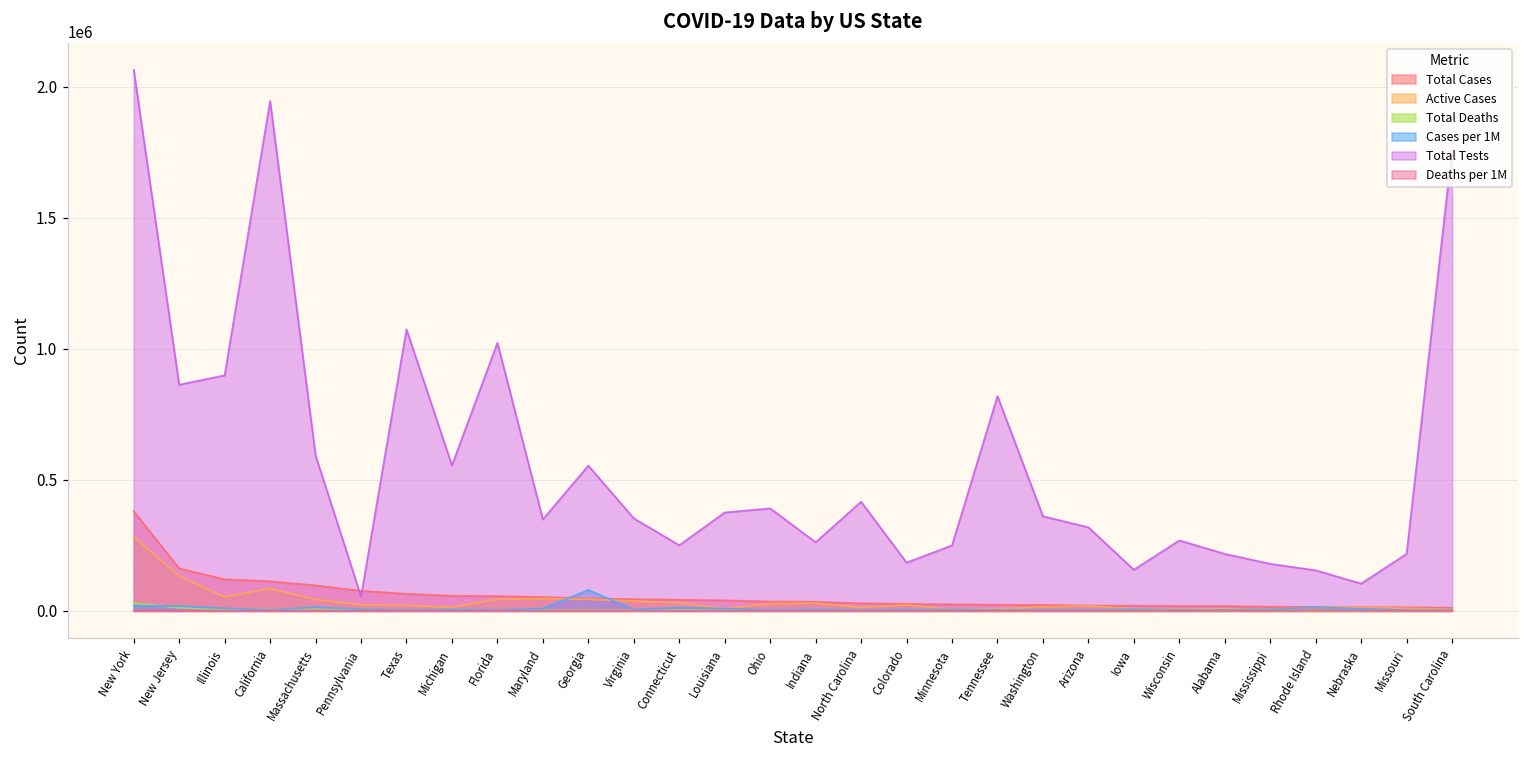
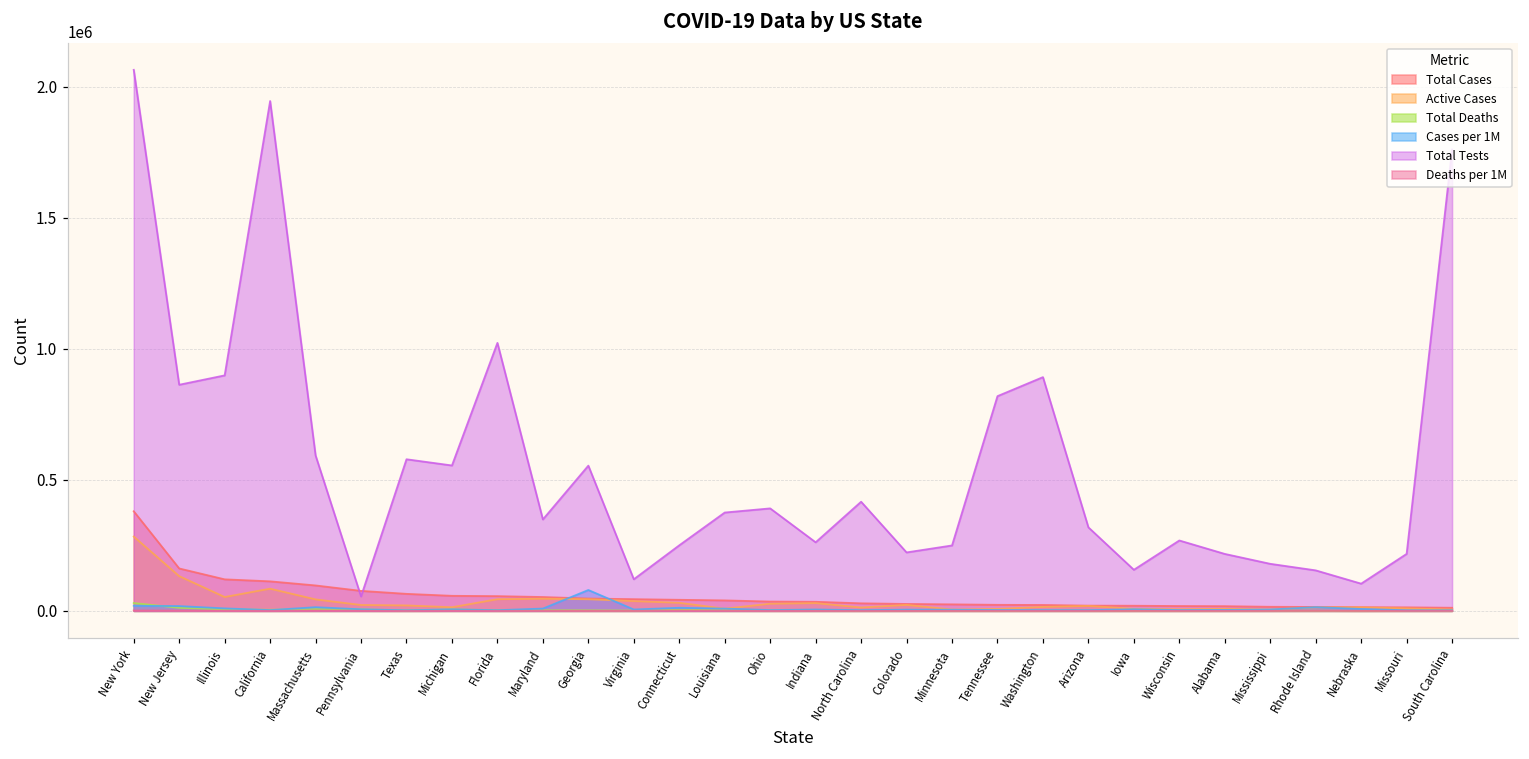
  {
    "Cases per 1M": {
      "Georgia": 80000
    },
    "Total Tests": {
      "New York": 2060000,
      "New Jersey": 860000,
      "Illinois": 900000,
      "California": 1940000,
      "Massachusetts": 590000,
      "Pennsylvania": 60000,
-     "Texas": 1070000,
+     "Texas": 580000,
      "Michigan": 550000,
      "Florida": 1020000,
      "Maryland": 350000,
      "Georgia": 550000,
-     "Virginia": 350000,
+     "Virginia": 120000,
      "Connecticut": 250000,
      "Louisiana": 380000,
      "Ohio": 390000,
      "Indiana": 260000,
      "North Carolina": 420000,
-     "Colorado": 180000,
+     "Colorado": 220000,
      "Minnesota": 250000,
      "Tennessee": 820000,
-     "Washington": 360000,
+     "Washington": 890000,
      "Arizona": 320000,
      "Iowa": 160000,
      "Wisconsin": 270000,
      "Alabama": 220000,
      "Mississippi": 180000,
      "Rhode Island": 150000,
      "Nebraska": 100000,
      "Missouri": 220000
    }
  }
